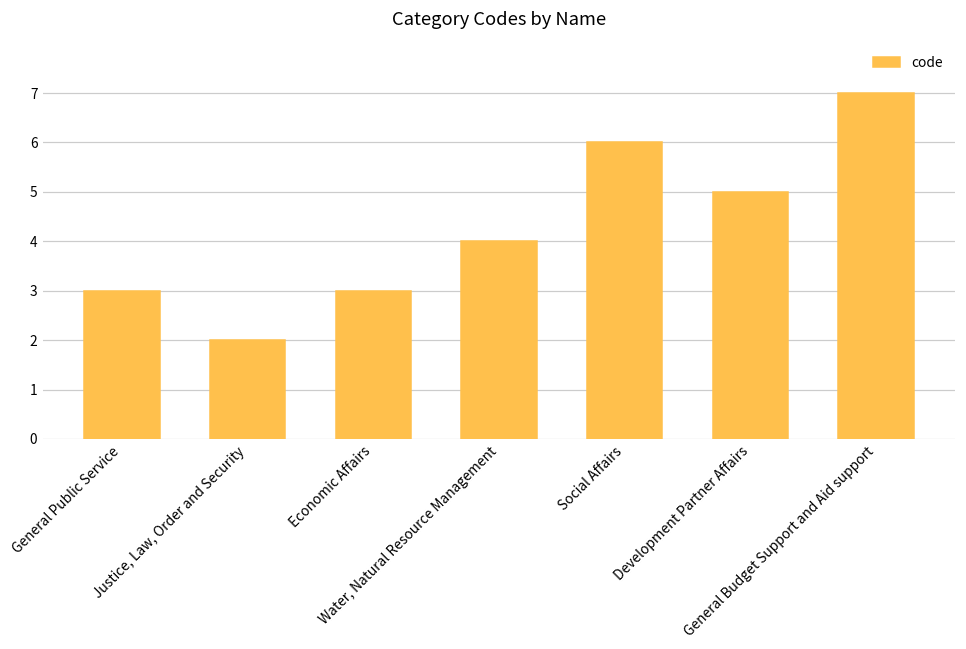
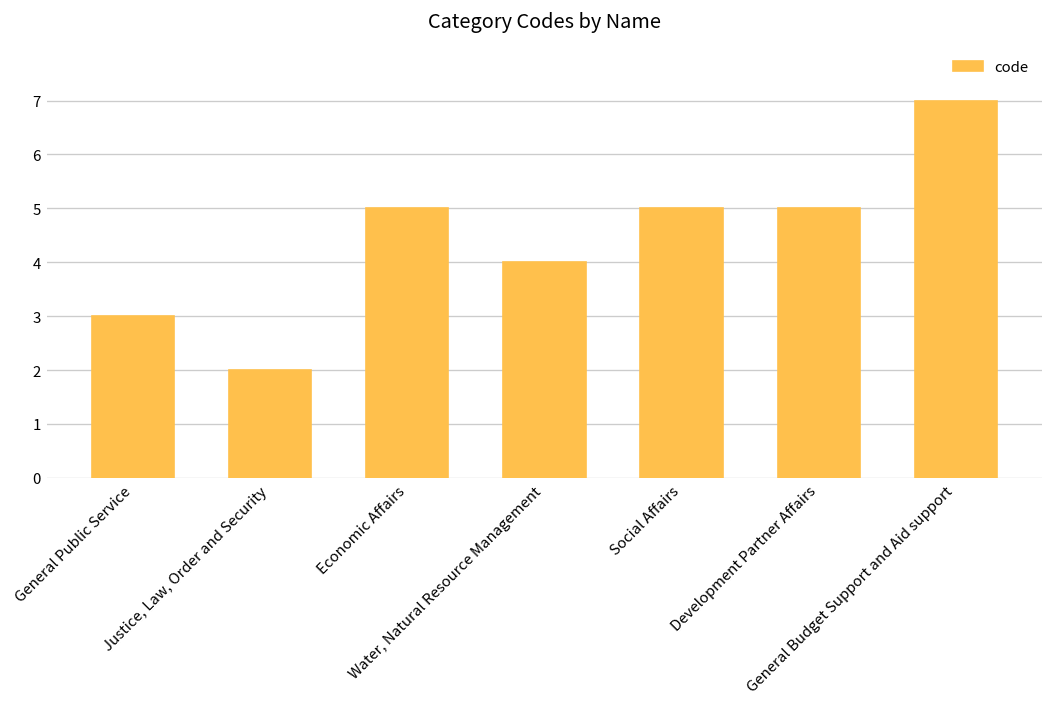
  {
    "General Public Service": 3,
    "Justice, Law, Order and Security": 2,
-   "Economic Affairs": 3,
+   "Economic Affairs": 5,
    "Water, Natural Resource Management": 4,
-   "Social Affairs": 6,
+   "Social Affairs": 5,
    "Development Partner Affairs": 5,
    "General Budget Support and Aid support": 7
  }
